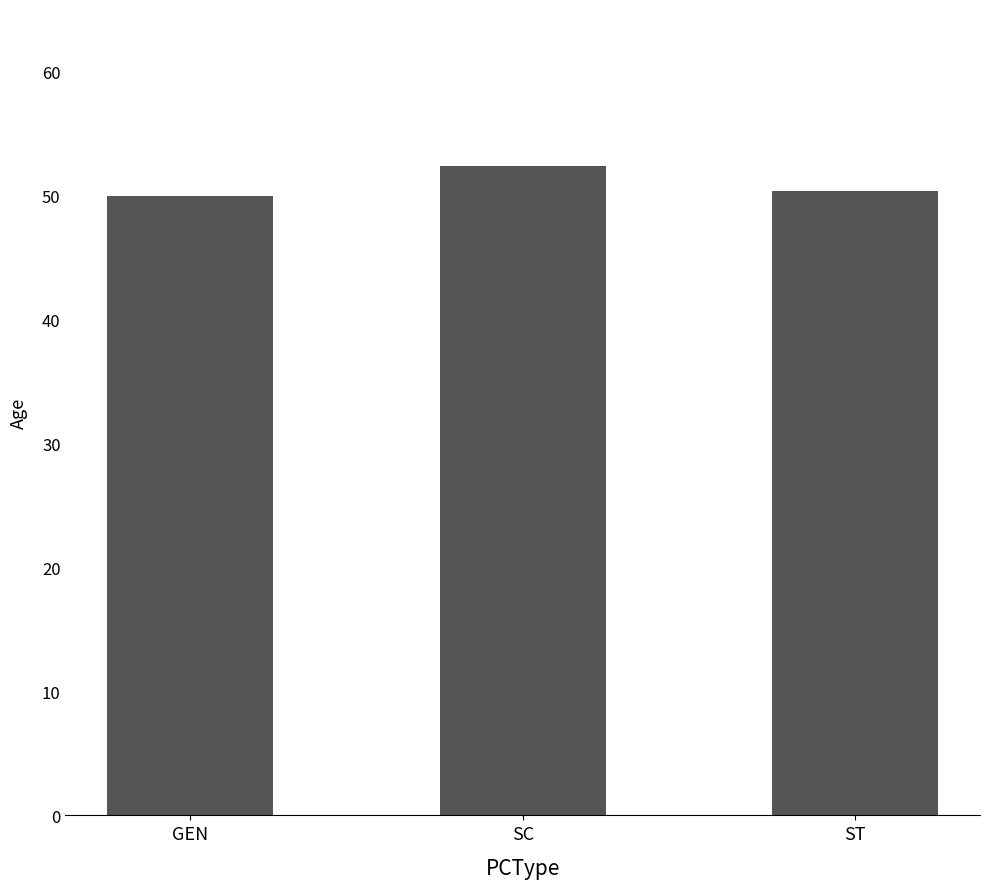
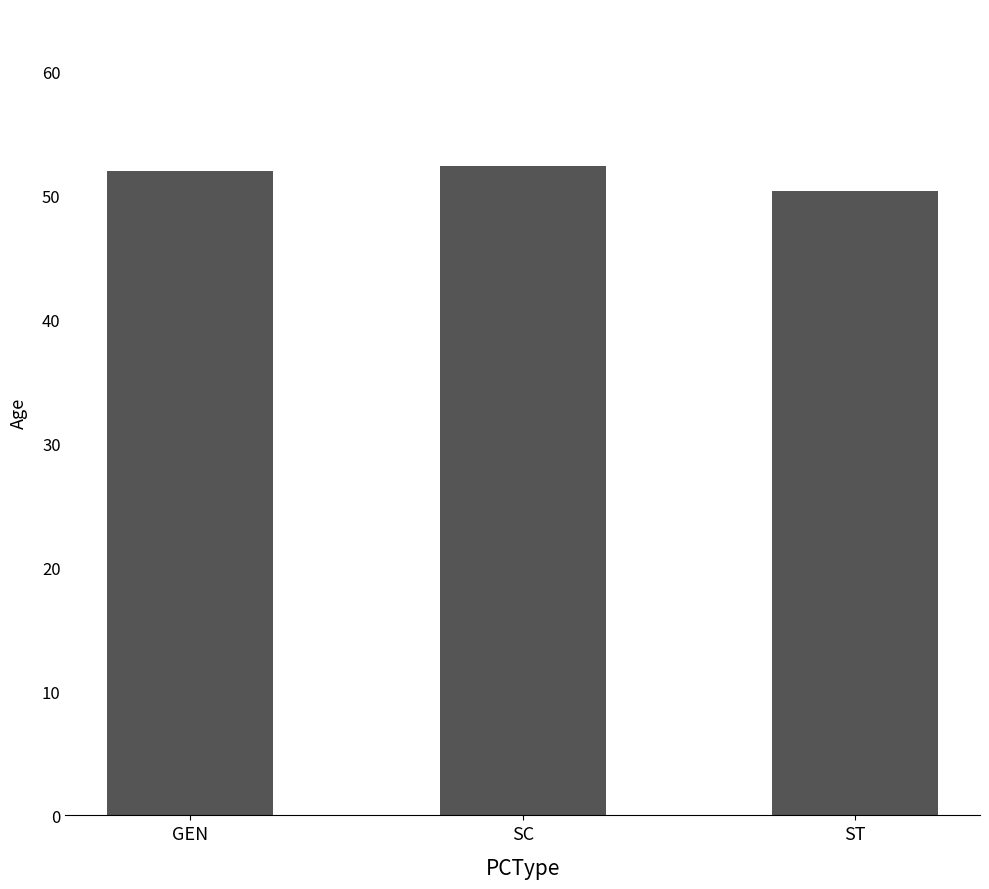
  {
-   "GEN": 49.9,
+   "GEN": 51.9,
    "SC": 52.4,
    "ST": 50.3
  }
